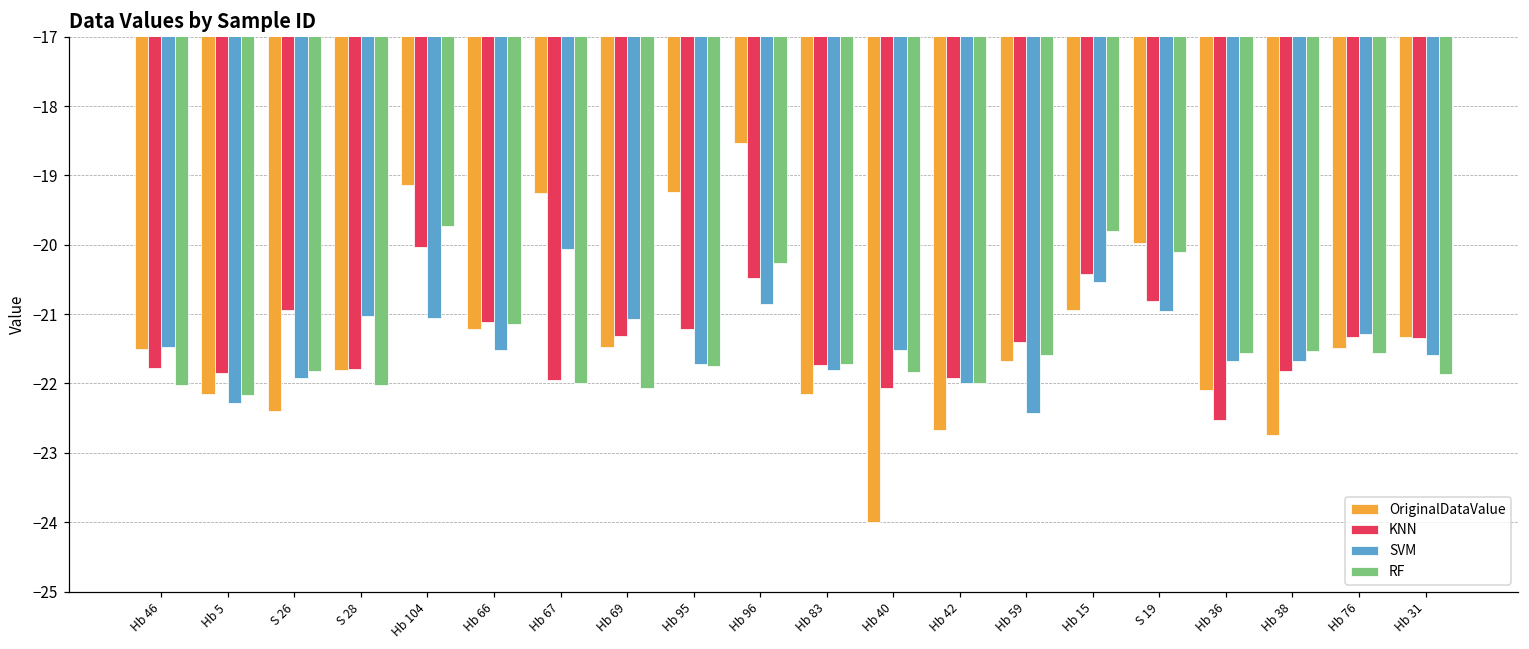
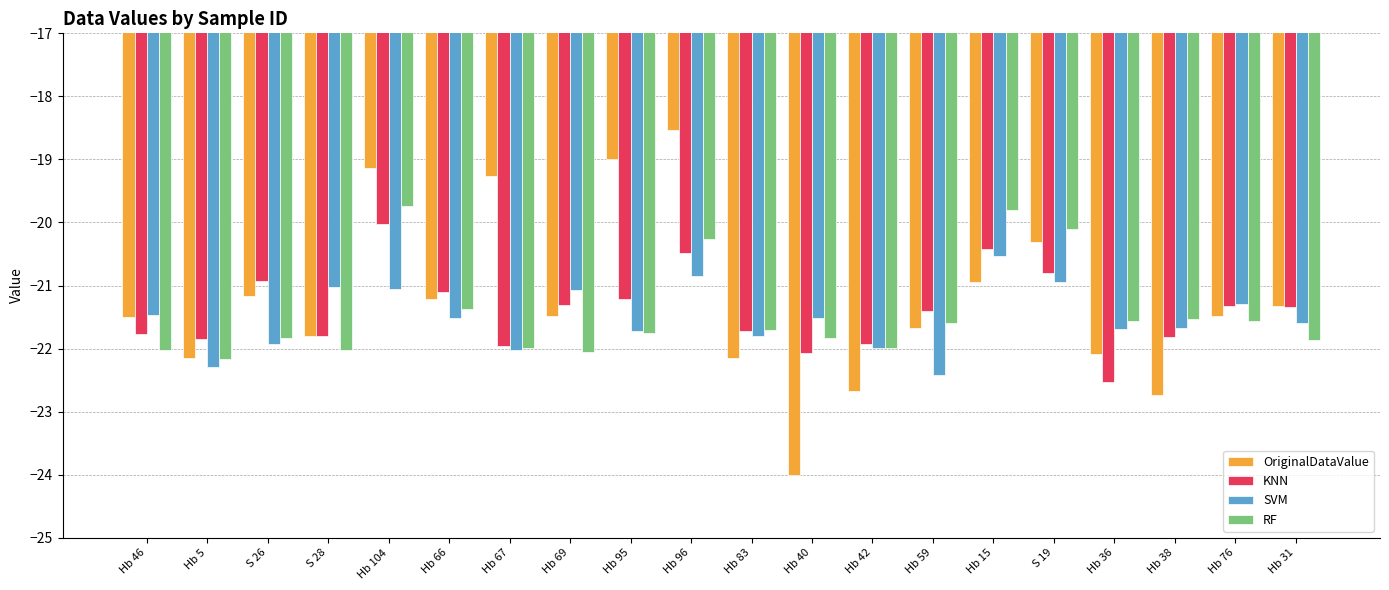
  {
    "OriginalDataValue": {
      "Hb 46": -21.5,
      "Hb 5": -22.2,
-     "S 26": -22.4,
+     "S 26": -21.2,
      "S 28": -21.8,
      "Hb 104": -19.1,
      "Hb 66": -21.2,
      "Hb 67": -19.3,
      "Hb 69": -21.5,
-     "Hb 95": -19.2,
+     "Hb 95": -19.0,
      "Hb 96": -18.5,
      "Hb 83": -22.2,
      "Hb 40": -24.0,
      "Hb 42": -22.7,
      "Hb 59": -21.7,
      "Hb 15": -20.9,
-     "S 19": -20.0,
+     "S 19": -20.3,
      "Hb 36": -22.1,
      "Hb 38": -22.7,
      "Hb 76": -21.5,
      "Hb 31": -21.3
    },
    "KNN": {
      "Hb 46": -21.8,
      "Hb 5": -21.8,
      "S 26": -20.9,
      "S 28": -21.8,
      "Hb 104": -20.0,
      "Hb 66": -21.1,
      "Hb 67": -22.0,
      "Hb 69": -21.3,
      "Hb 95": -21.2,
      "Hb 96": -20.5,
      "Hb 83": -21.7,
      "Hb 40": -22.1,
      "Hb 42": -21.9,
      "Hb 59": -21.4,
      "Hb 15": -20.4,
      "S 19": -20.8,
      "Hb 36": -22.5,
      "Hb 38": -21.8,
      "Hb 76": -21.3,
      "Hb 31": -21.3
    },
    "SVM": {
      "Hb 46": -21.5,
      "Hb 5": -22.3,
      "S 26": -21.9,
      "S 28": -21.0,
      "Hb 104": -21.1,
      "Hb 66": -21.5,
-     "Hb 67": -20.1,
+     "Hb 67": -22.0,
      "Hb 69": -21.1,
      "Hb 95": -21.7,
      "Hb 96": -20.8,
      "Hb 83": -21.8,
      "Hb 40": -21.5,
      "Hb 42": -22.0,
      "Hb 59": -22.4,
      "Hb 15": -20.5,
      "S 19": -20.9,
      "Hb 36": -21.7,
      "Hb 38": -21.7,
      "Hb 76": -21.3,
      "Hb 31": -21.6
    },
    "RF": {
      "Hb 46": -22.0,
      "Hb 5": -22.2,
      "S 26": -21.8,
      "S 28": -22.0,
      "Hb 104": -19.7,
-     "Hb 66": -21.1,
+     "Hb 66": -21.4,
      "Hb 67": -22.0,
      "Hb 69": -22.1,
      "Hb 95": -21.8,
      "Hb 96": -20.3,
      "Hb 83": -21.7,
      "Hb 40": -21.8,
      "Hb 42": -22.0,
      "Hb 59": -21.6,
      "Hb 15": -19.8,
      "S 19": -20.1,
      "Hb 36": -21.6,
      "Hb 38": -21.5,
      "Hb 76": -21.6,
      "Hb 31": -21.9
    }
  }
